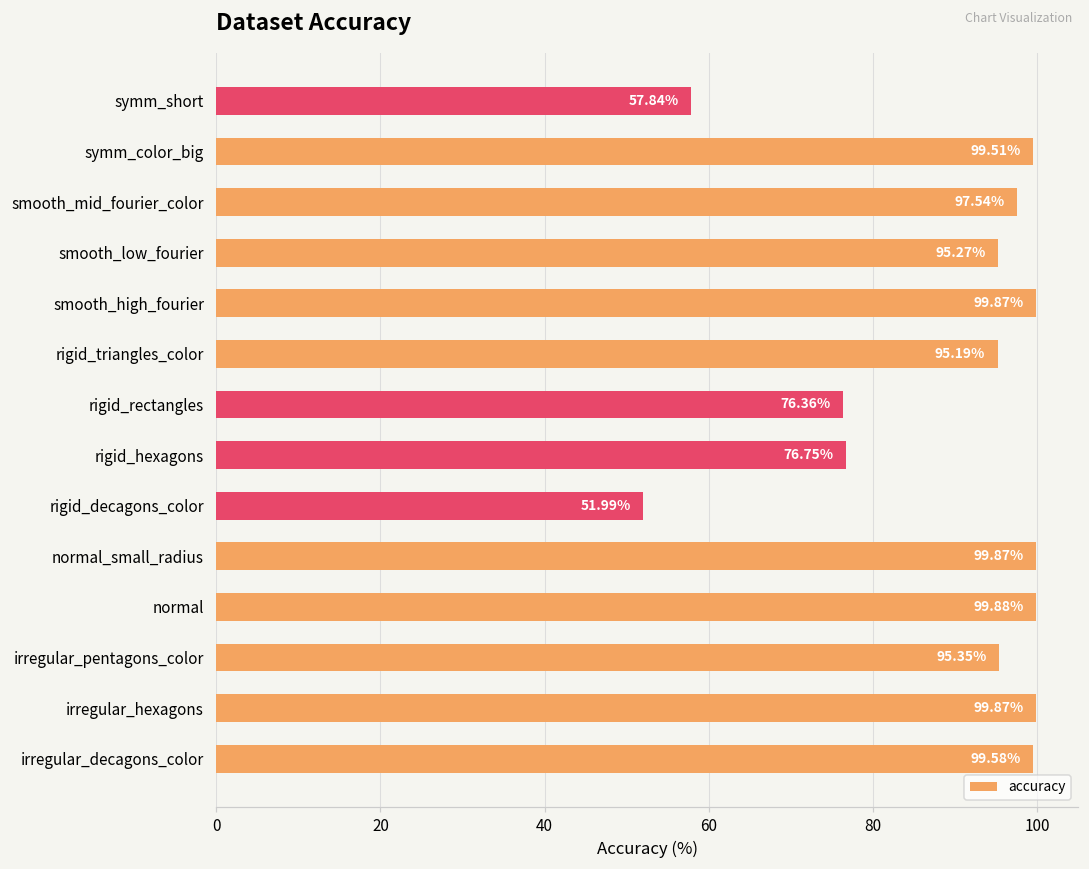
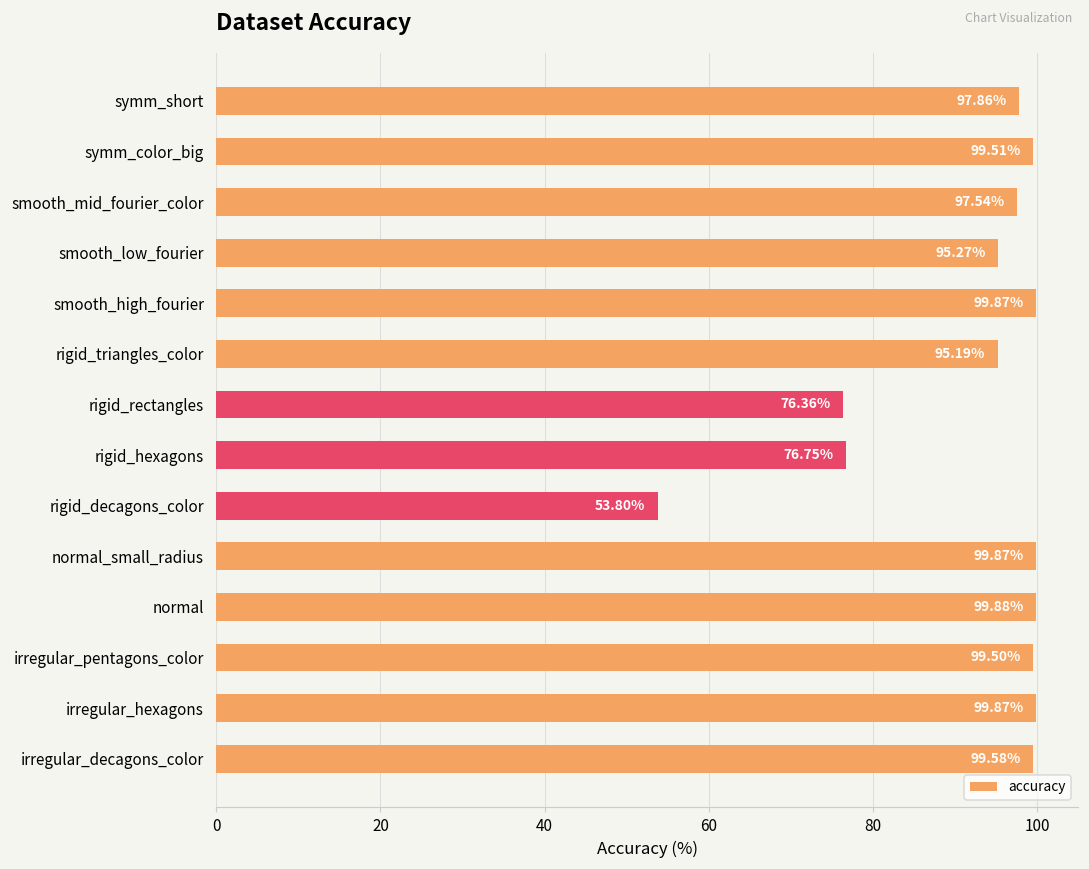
  {
-   "symm_short": "57.84%",
+   "symm_short": "97.86%",
    "symm_color_big": "99.51%",
    "smooth_mid_fourier_color": "97.54%",
    "smooth_low_fourier": "95.27%",
    "smooth_high_fourier": "99.87%",
    "rigid_triangles_color": "95.19%",
    "rigid_rectangles": "76.36%",
    "rigid_hexagons": "76.75%",
-   "rigid_decagons_color": "51.99%",
+   "rigid_decagons_color": "53.80%",
    "normal_small_radius": "99.87%",
    "normal": "99.88%",
-   "irregular_pentagons_color": "95.35%",
+   "irregular_pentagons_color": "99.50%",
    "irregular_hexagons": "99.87%",
    "irregular_decagons_color": "99.58%"
  }
